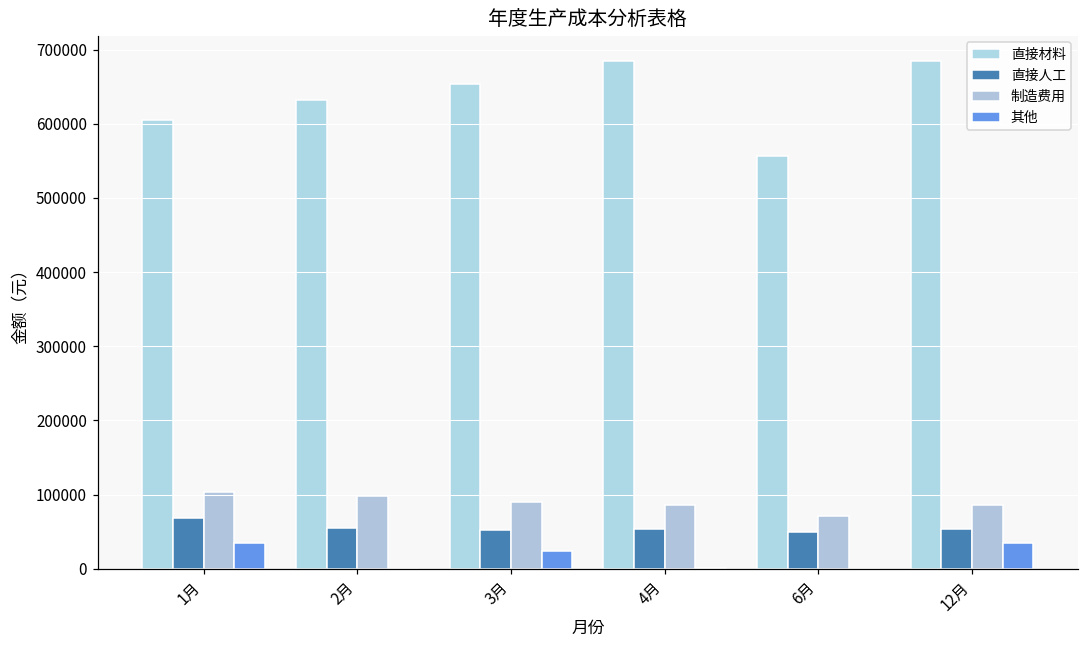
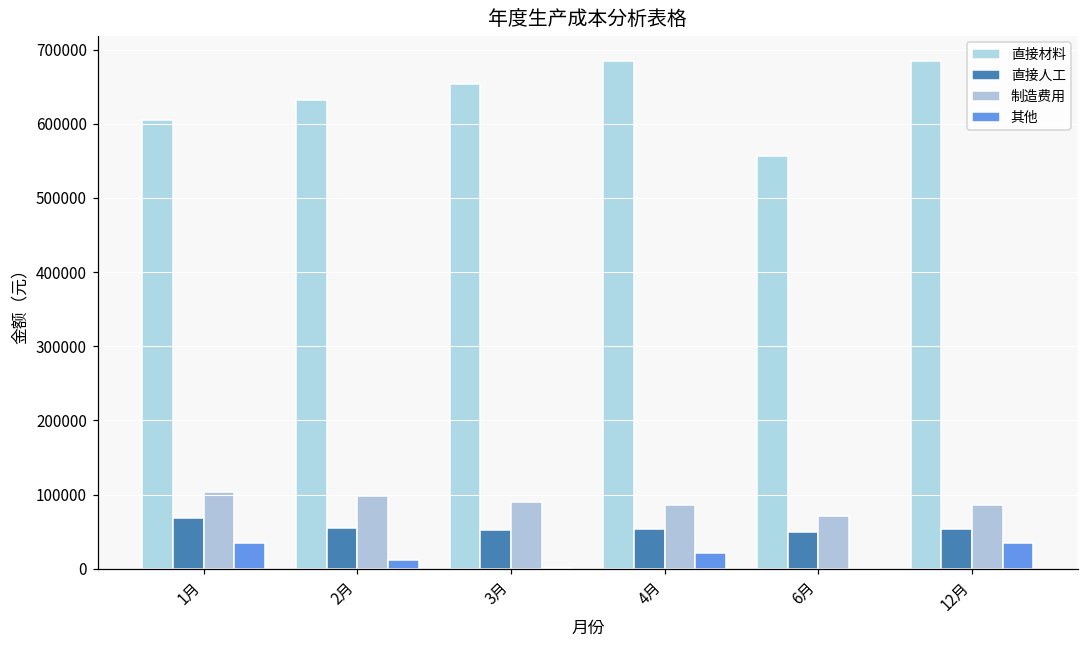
  {
    "直接人工": {
      "1月": 70000,
      "2月": 50000,
      "3月": 50000,
      "4月": 50000,
      "6月": 50000,
      "12月": 50000
    },
    "其他": {
      "1月": 30000,
-     "2月": 0,
-     "3月": 20000,
-     "4月": 0,
+     "2月": 10000,
+     "3月": 0,
+     "4月": 20000,
      "12月": 30000
    }
  }
